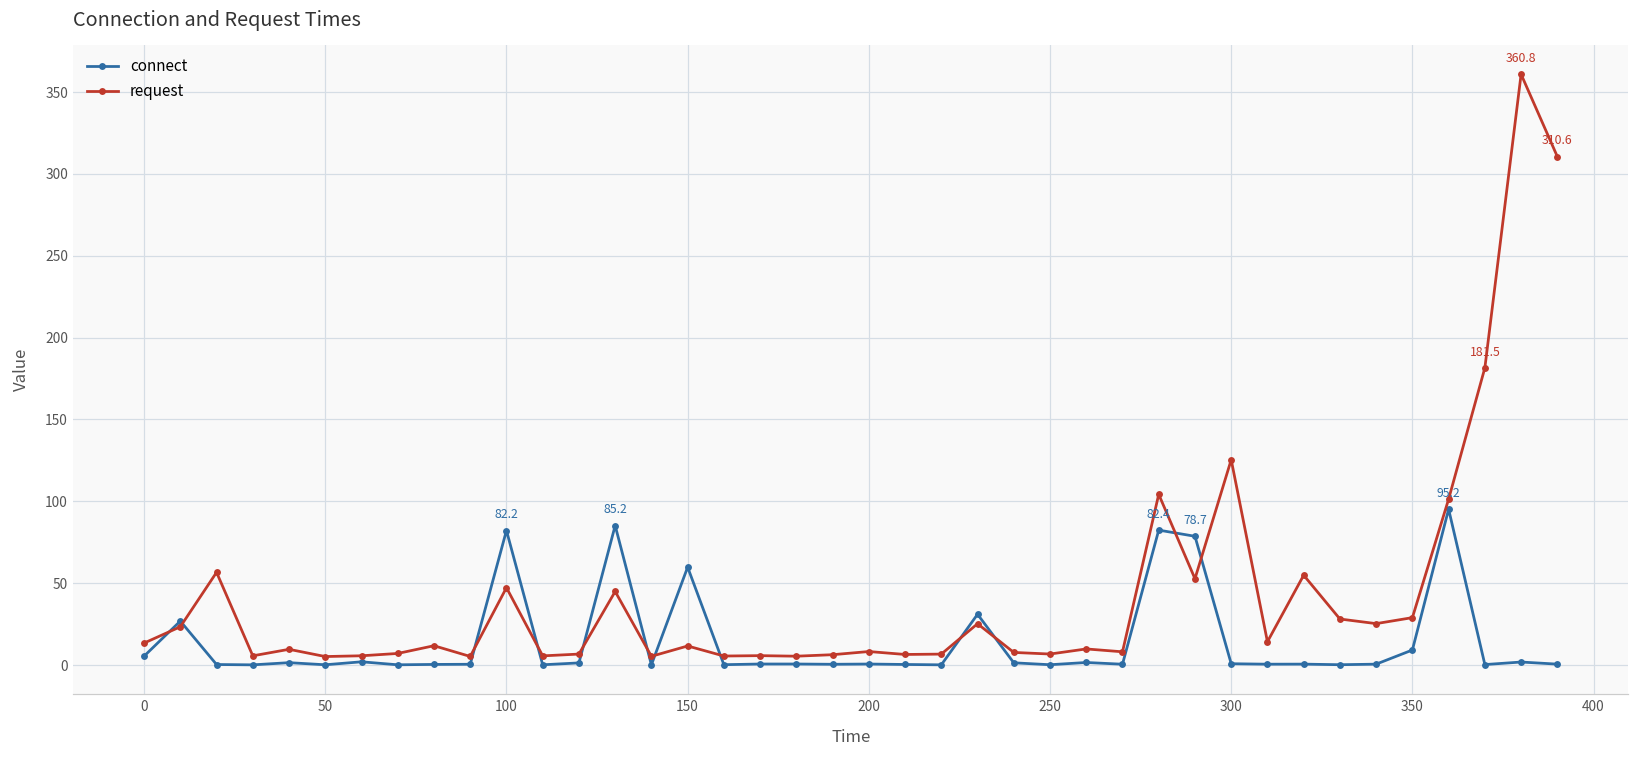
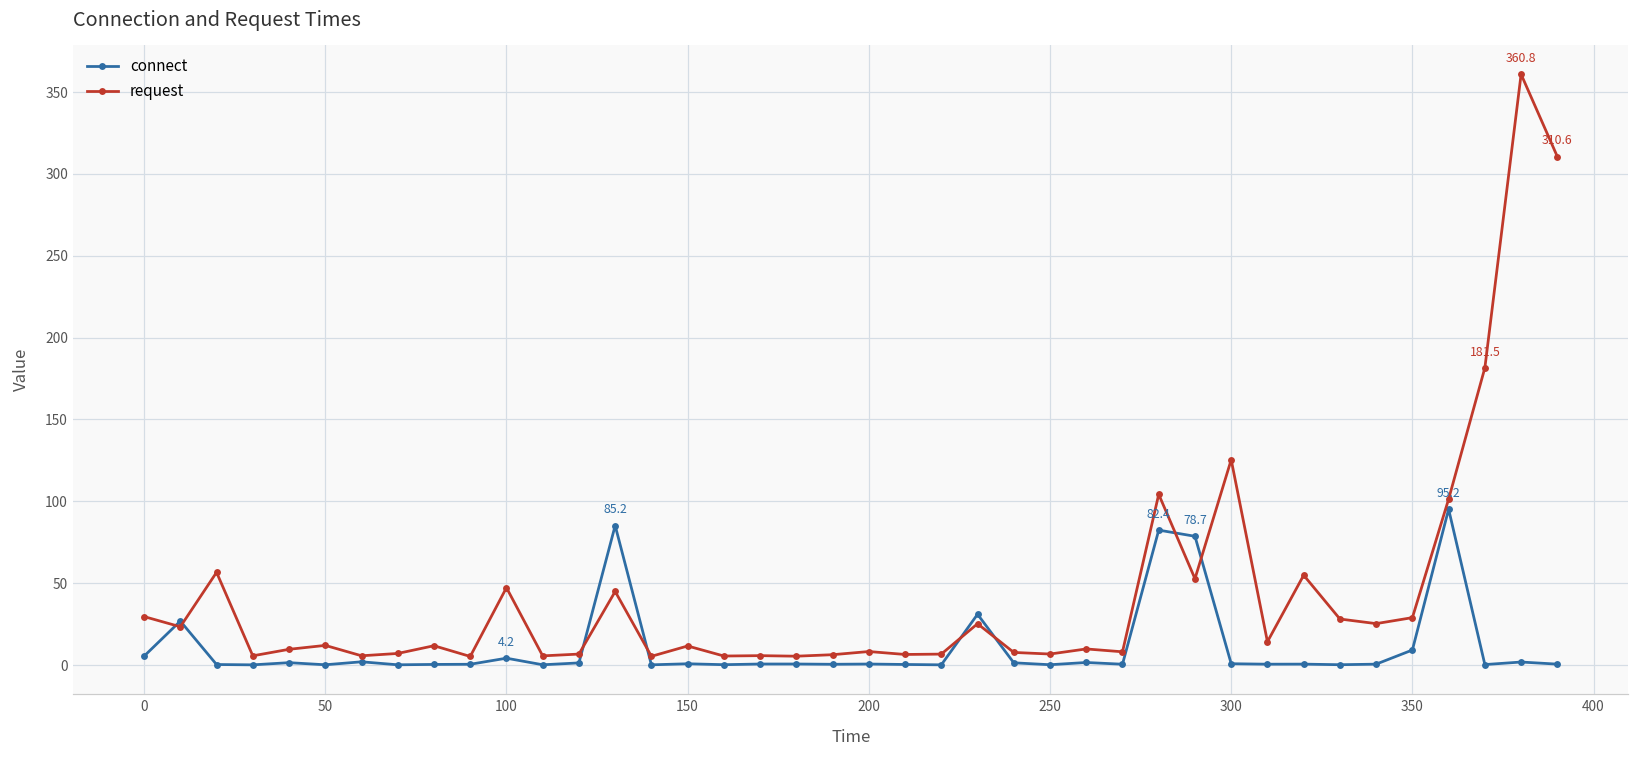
  {
    "connect": {
-     "100": 82.2,
-     "150": 60
+     "100": 4.2,
+     "150": 1
    },
    "request": {
-     "0": 13,
-     "50": 5,
+     "0": 30,
+     "50": 12,
      "100": 47,
      "150": 12,
      "200": 8,
      "250": 7,
      "300": 125,
      "350": 29
    }
  }
